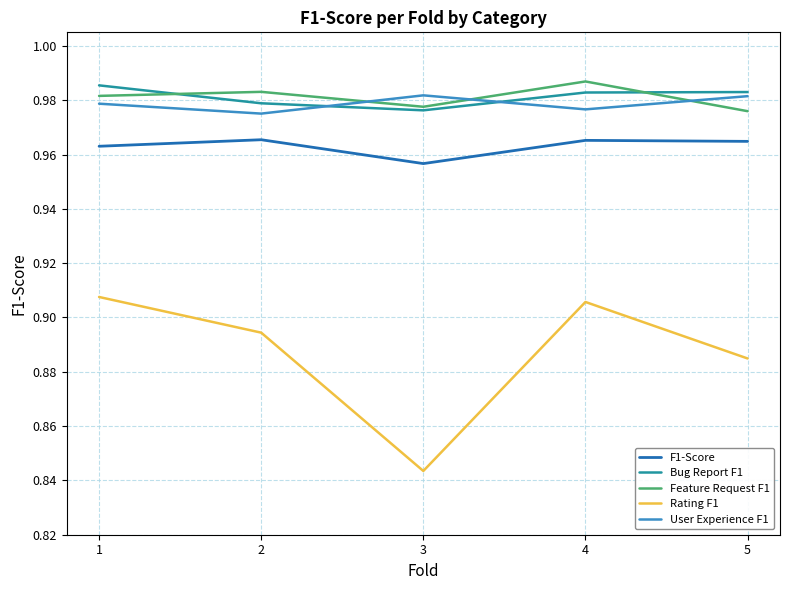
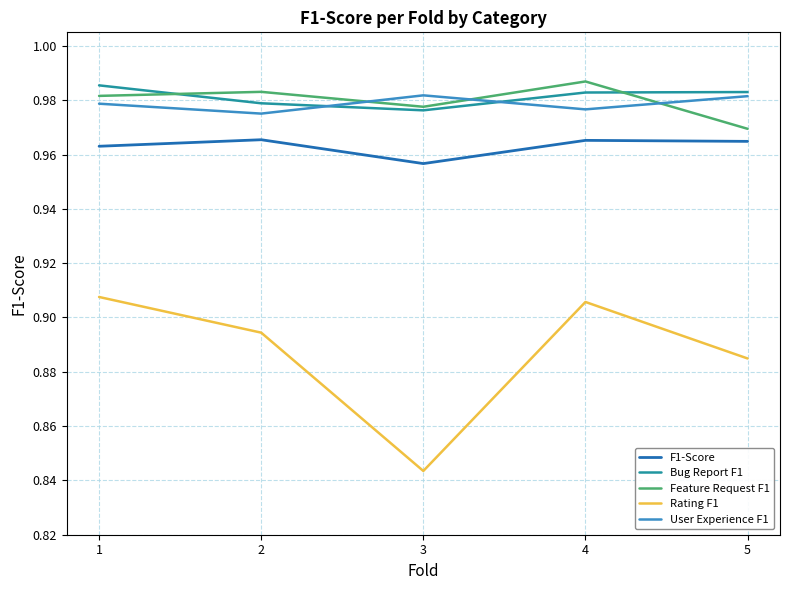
  {
    "Feature Request F1": {
      "1": 0.982,
      "2": 0.983,
      "3": 0.978,
      "4": 0.987,
-     "5": 0.976
+     "5": 0.969
    },
    "Rating F1": {
      "1": 0.908,
      "2": 0.894,
      "3": 0.843,
      "4": 0.906,
      "5": 0.885
    }
  }
